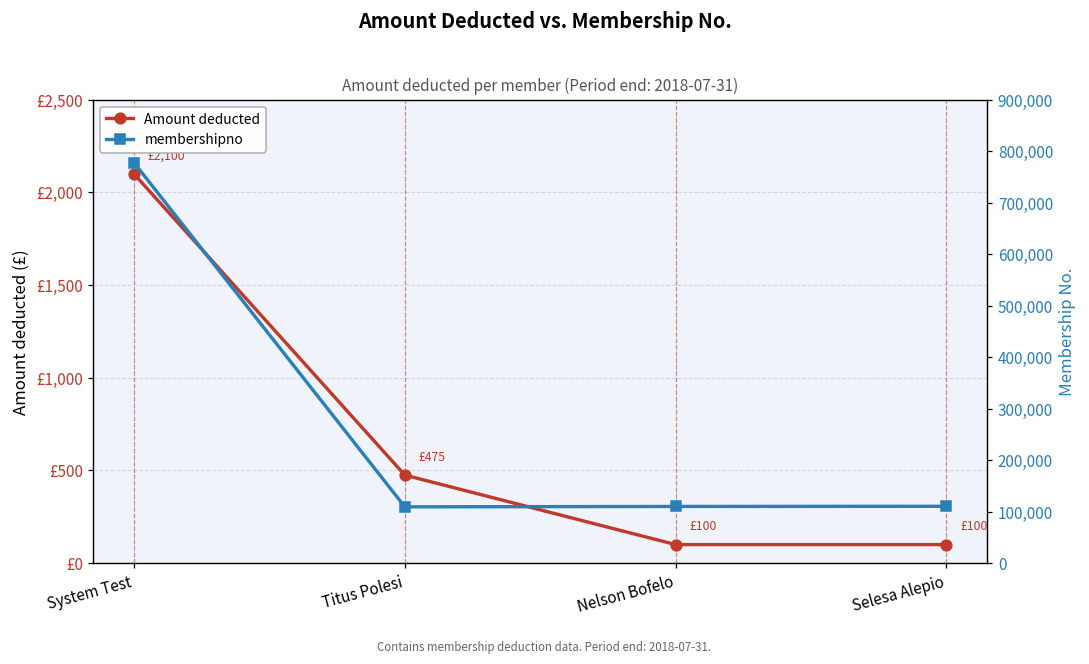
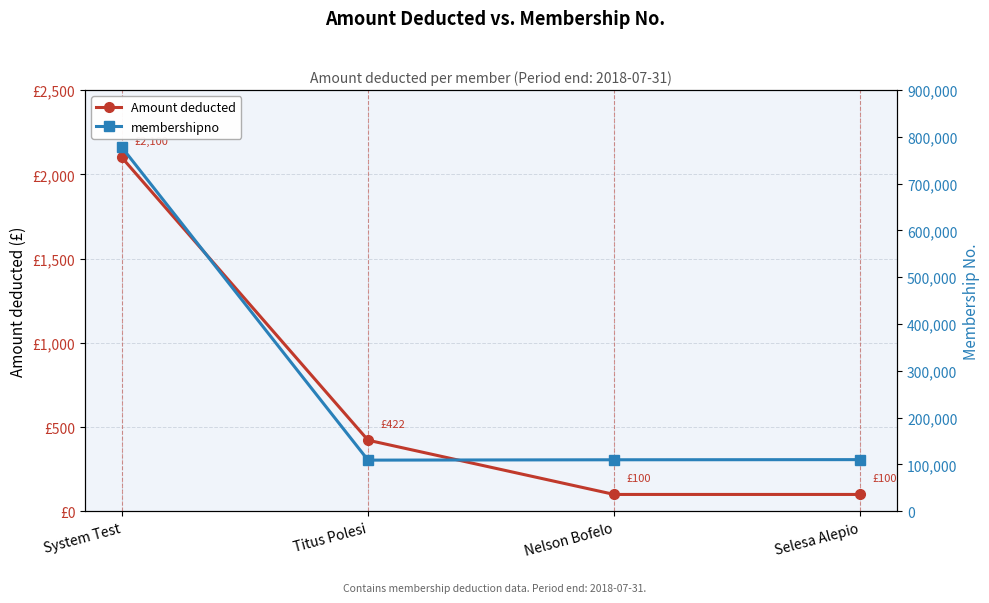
  {
    "Amount deducted": {
-     "Titus Polesi": "£475",
+     "Titus Polesi": "£422",
      "Nelson Bofelo": "£100",
      "Selesa Alepio": "£100"
    }
  }
